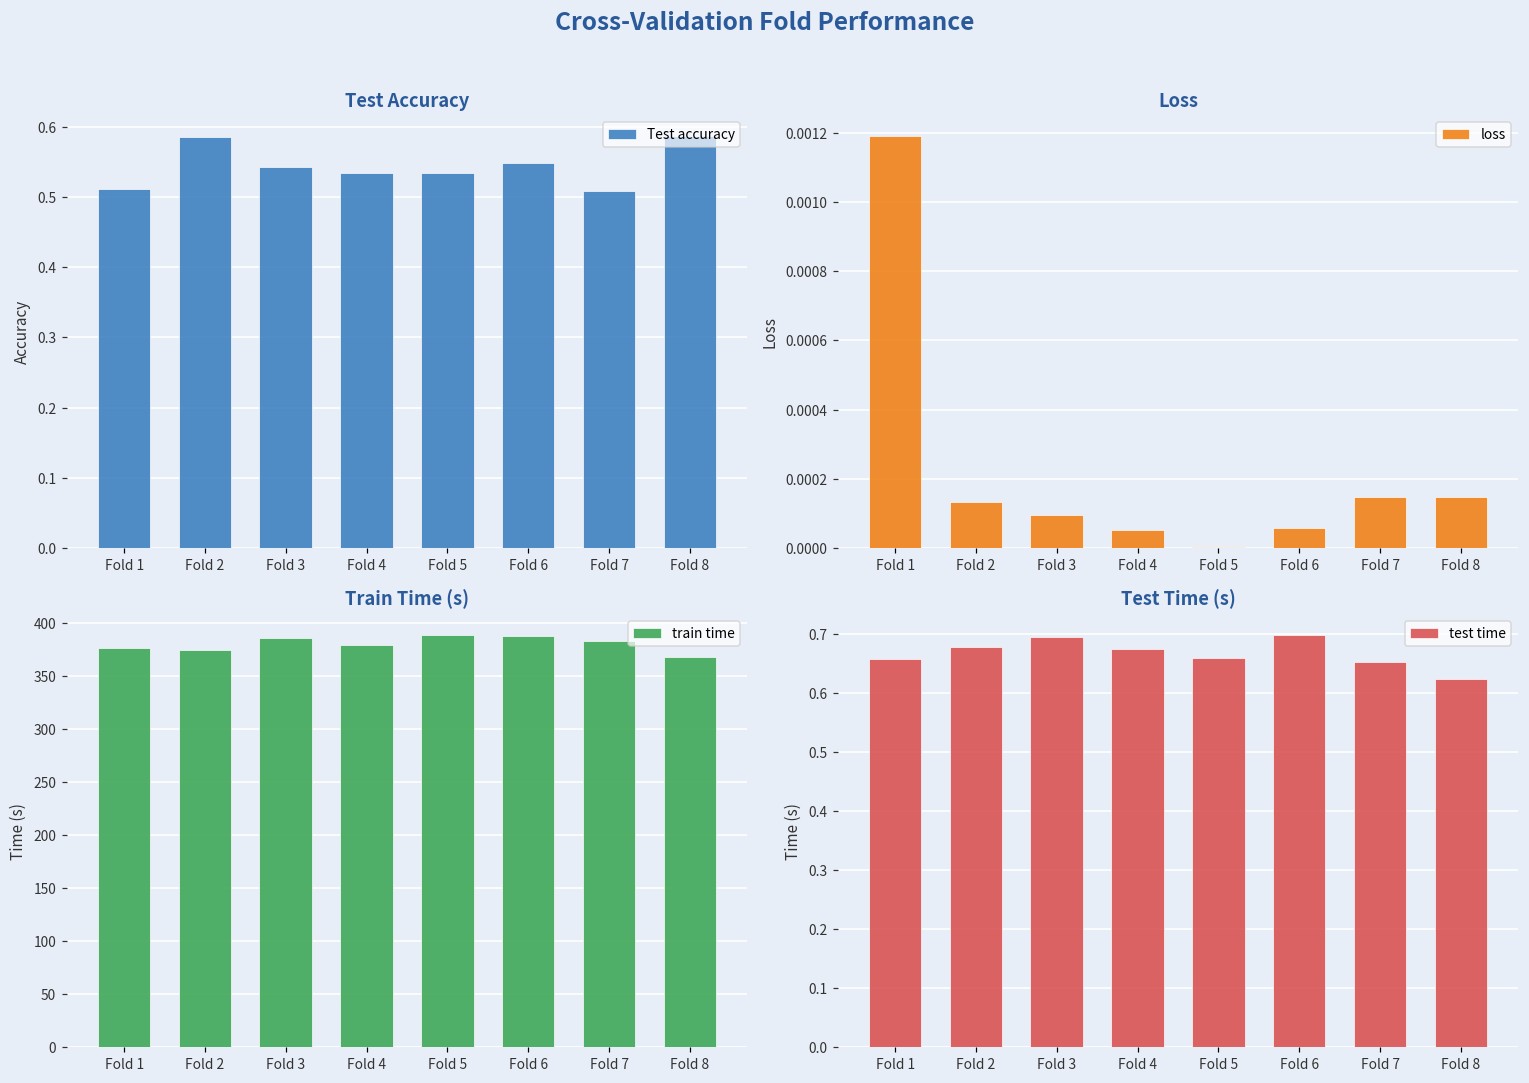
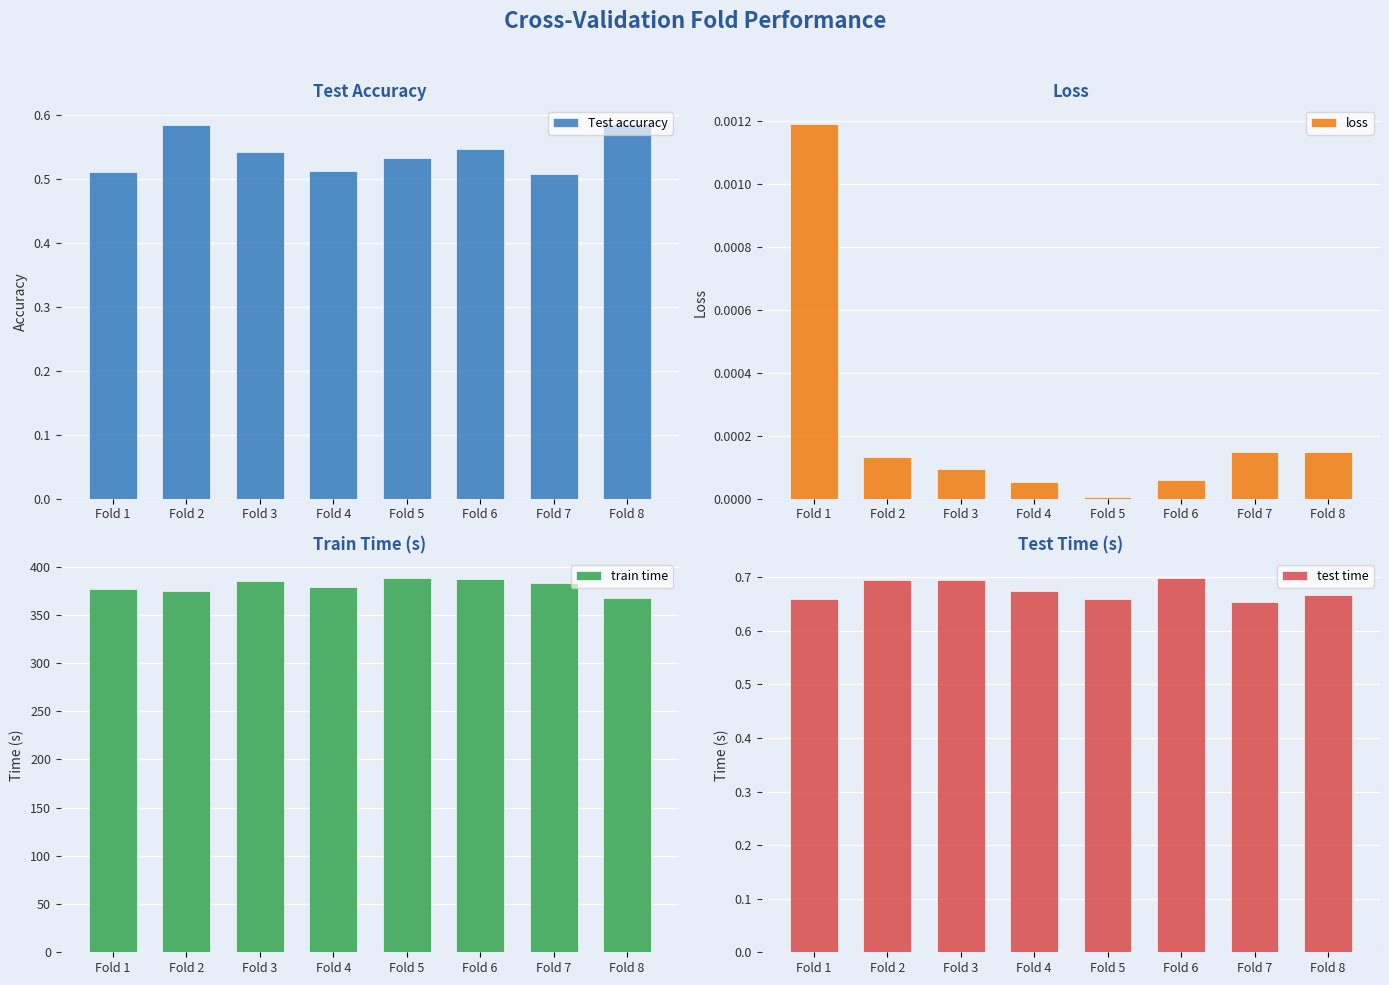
  {
    "Test Accuracy": {
      "Fold 1": 0.51,
      "Fold 2": 0.58,
      "Fold 3": 0.54,
-     "Fold 4": 0.53,
+     "Fold 4": 0.51,
      "Fold 5": 0.53,
      "Fold 6": 0.55,
      "Fold 7": 0.51
    },
    "Loss": {
      "Fold 1": 0.00119,
      "Fold 2": 0.00013,
      "Fold 3": 0.00009,
      "Fold 4": 0.00005,
      "Fold 6": 0.00006,
      "Fold 7": 0.00015,
      "Fold 8": 0.00015
    },
    "Train Time (s)": {
      "Fold 1": 380,
      "Fold 2": 370,
      "Fold 3": 390,
      "Fold 4": 380,
      "Fold 5": 390,
      "Fold 6": 390,
      "Fold 7": 380,
      "Fold 8": 370
    },
    "Test Time (s)": {
      "Fold 1": 0.66,
-     "Fold 2": 0.68,
+     "Fold 2": 0.69,
      "Fold 3": 0.69,
      "Fold 4": 0.68,
      "Fold 5": 0.66,
      "Fold 6": 0.70,
      "Fold 7": 0.65,
-     "Fold 8": 0.62
+     "Fold 8": 0.67
    }
  }
